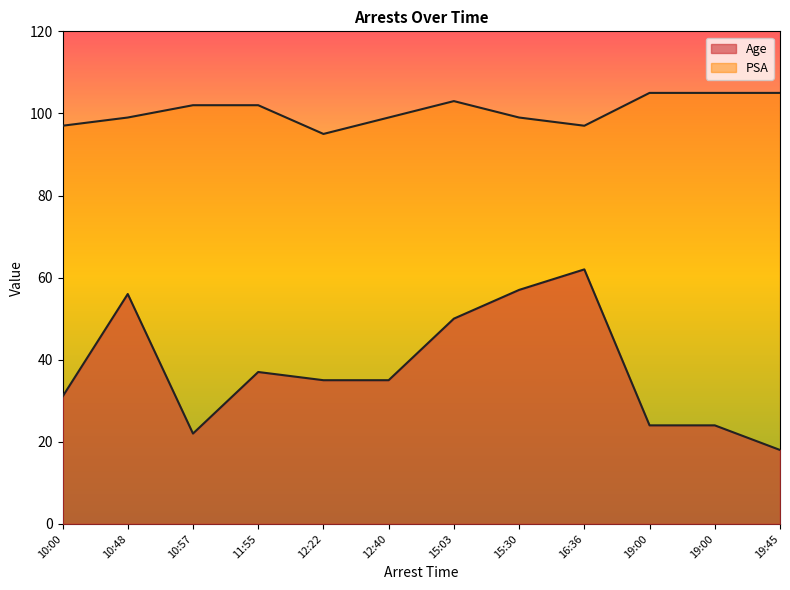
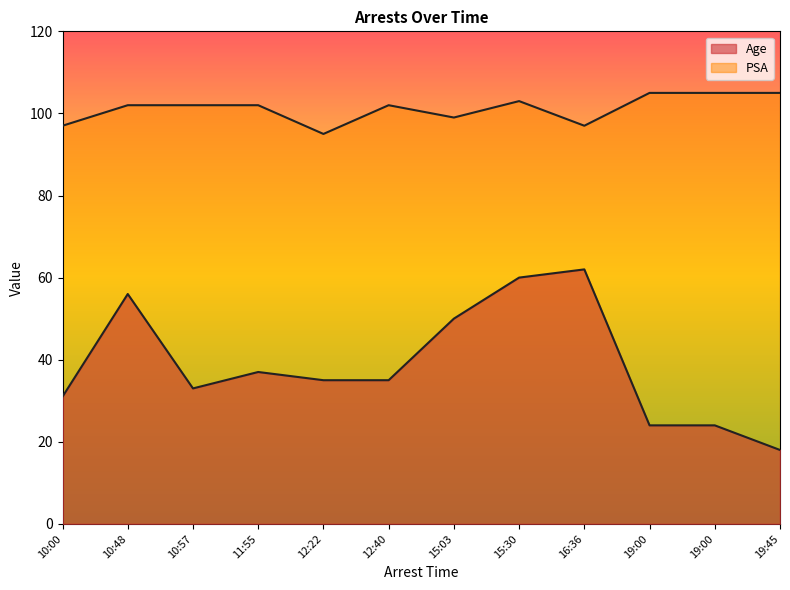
  {
    "Age": {
      "10:00": 31,
      "10:48": 56,
-     "10:57": 22,
+     "10:57": 33,
      "11:55": 37,
      "12:22": 35,
      "12:40": 35,
      "15:03": 50,
-     "15:30": 57,
+     "15:30": 60,
      "16:36": 62,
      "19:45": 18
    },
    "PSA": {
      "10:00": 97,
-     "10:48": 99,
+     "10:48": 102,
      "10:57": 102,
      "11:55": 102,
      "12:22": 95,
-     "12:40": 99,
-     "15:03": 103,
-     "15:30": 99,
+     "12:40": 102,
+     "15:03": 99,
+     "15:30": 103,
      "16:36": 97,
      "19:45": 105
    }
  }
